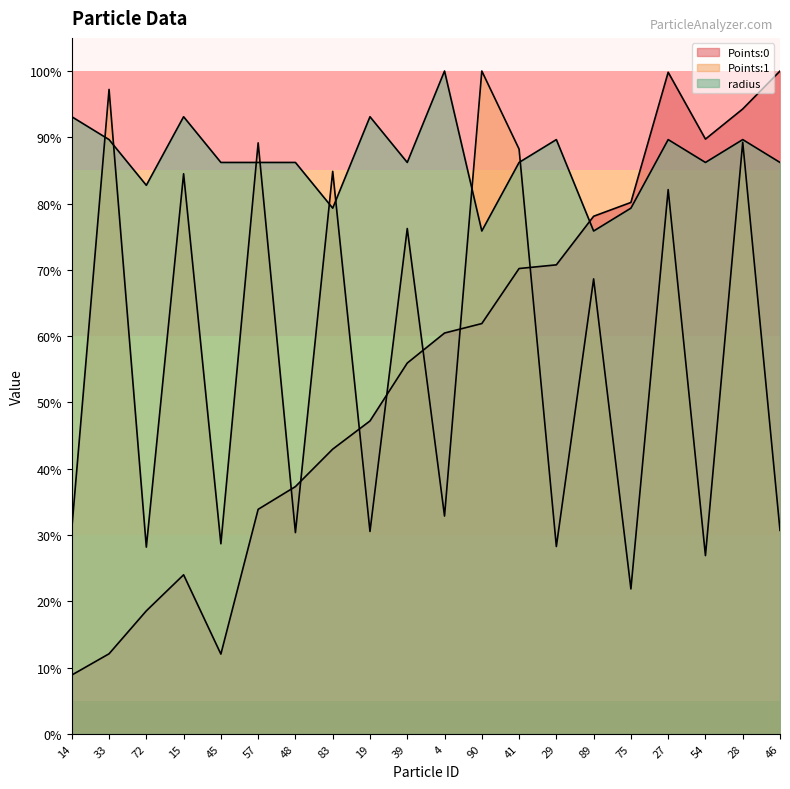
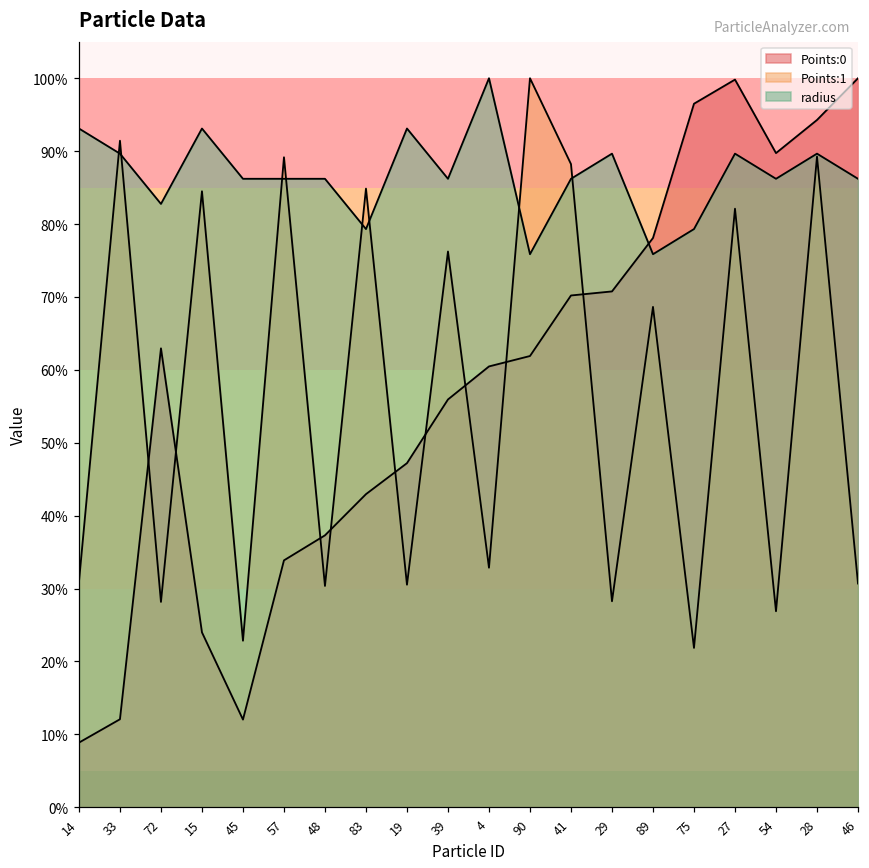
  {
    "Points:0": {
      "14": "9%",
      "33": "12%",
-     "72": "19%",
+     "72": "63%",
      "15": "24%",
      "45": "12%",
      "57": "34%",
      "48": "37%",
      "83": "43%",
      "19": "47%",
      "39": "56%",
      "4": "60%",
      "90": "62%",
      "41": "70%",
      "29": "71%",
      "89": "78%",
-     "75": "80%",
+     "75": "97%",
      "27": "100%",
      "54": "90%",
      "28": "94%",
      "46": "100%"
    },
    "Points:1": {
      "14": "31%",
-     "33": "97%",
+     "33": "91%",
      "72": "28%",
      "15": "84%",
-     "45": "29%",
+     "45": "23%",
      "57": "89%",
      "48": "30%",
      "83": "85%",
      "19": "31%",
      "39": "76%",
      "4": "33%",
      "90": "100%",
      "41": "88%",
      "29": "28%",
      "89": "69%",
      "75": "22%",
      "27": "82%",
      "54": "27%",
      "28": "89%",
      "46": "31%"
    },
    "radius": {
      "14": "93%",
      "33": "90%",
      "72": "83%",
      "15": "93%",
      "45": "86%",
      "57": "86%",
      "48": "86%",
      "83": "79%",
      "19": "93%",
      "39": "86%",
      "4": "100%",
      "90": "76%",
      "41": "86%",
      "29": "90%",
      "89": "76%",
      "75": "79%",
      "27": "90%",
      "54": "86%",
      "28": "90%",
      "46": "86%"
    }
  }
